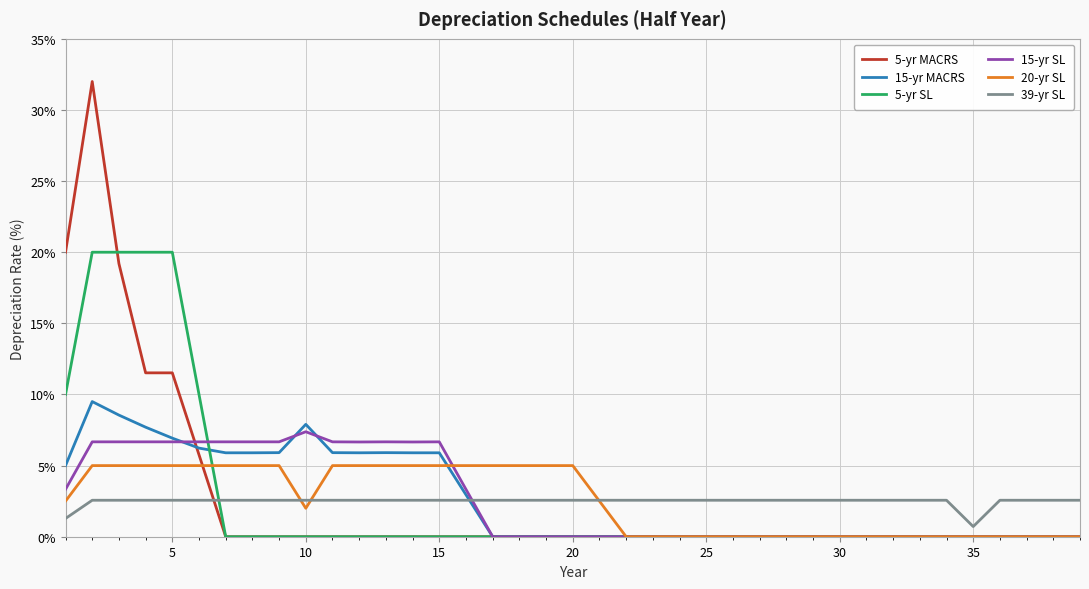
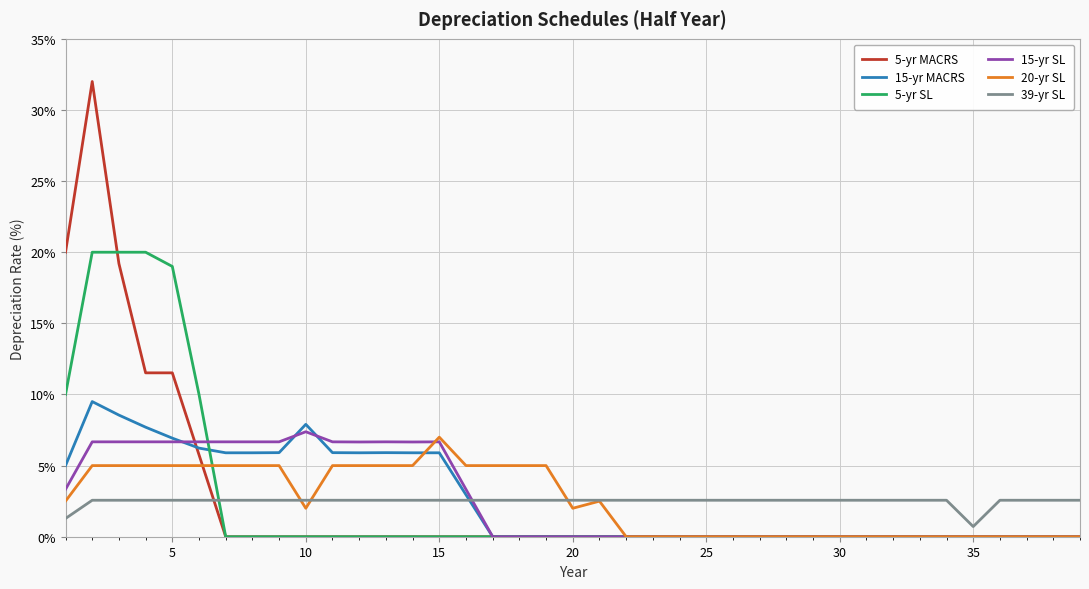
  {
    "5-yr MACRS": {
      "5": "11.5%"
    },
    "15-yr MACRS": {
      "5": "7%",
      "10": "8%",
      "15": "6%"
    },
    "5-yr SL": {
-     "5": "20%"
+     "5": "19%"
    },
    "15-yr SL": {
      "5": "6.7%",
      "10": "7.4%",
      "15": "6.7%"
    },
    "20-yr SL": {
      "5": "5%",
      "10": "2%",
-     "15": "5%",
-     "20": "5%"
+     "15": "7%",
+     "20": "2%"
    },
    "39-yr SL": {
      "5": "2.6%",
      "10": "2.6%",
      "15": "2.6%",
      "20": "2.6%",
      "25": "2.6%",
      "30": "2.6%",
      "35": "0.7%"
    }
  }
